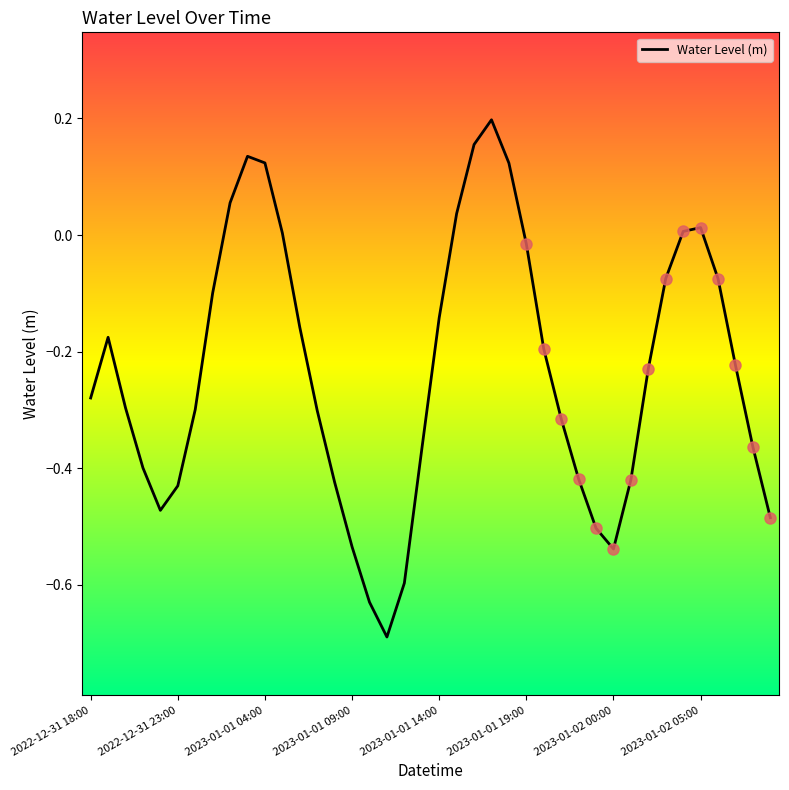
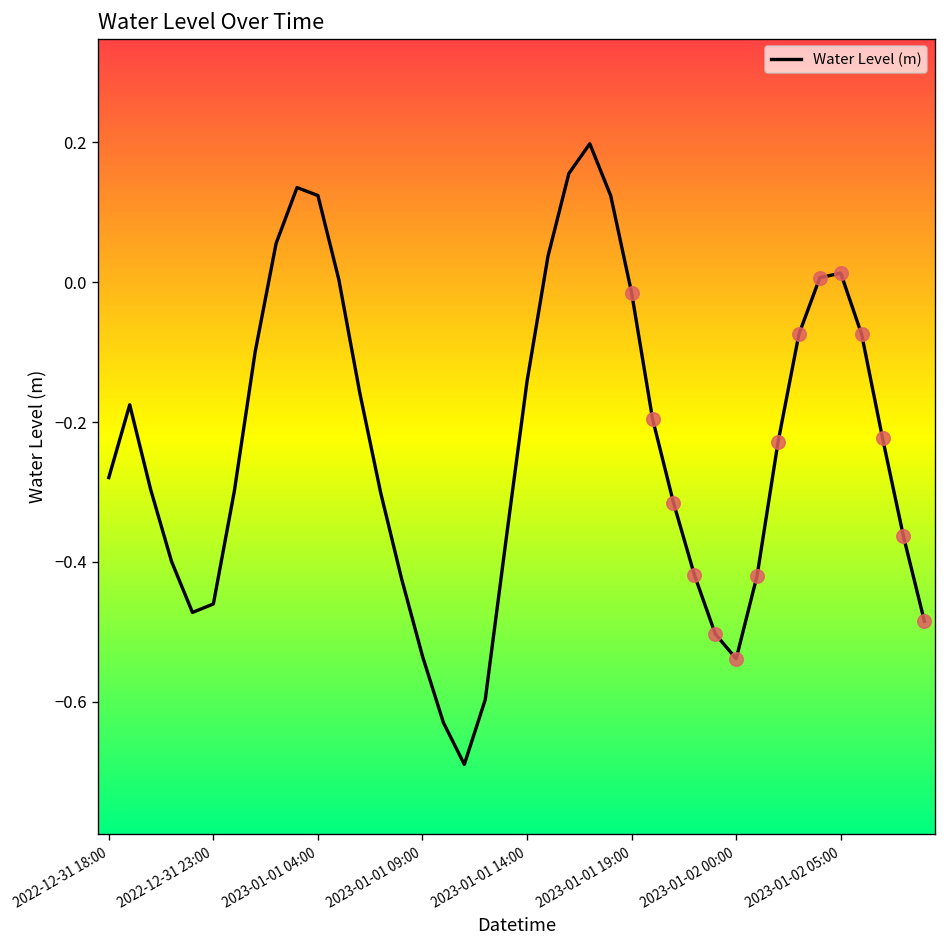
  {
    "Water Level (m)": {
      "2022-12-31 18:00": -0.28,
-     "2022-12-31 23:00": -0.43,
+     "2022-12-31 23:00": -0.46,
      "2023-01-01 04:00": 0.12,
      "2023-01-01 09:00": -0.53,
      "2023-01-01 14:00": -0.14
    }
  }
